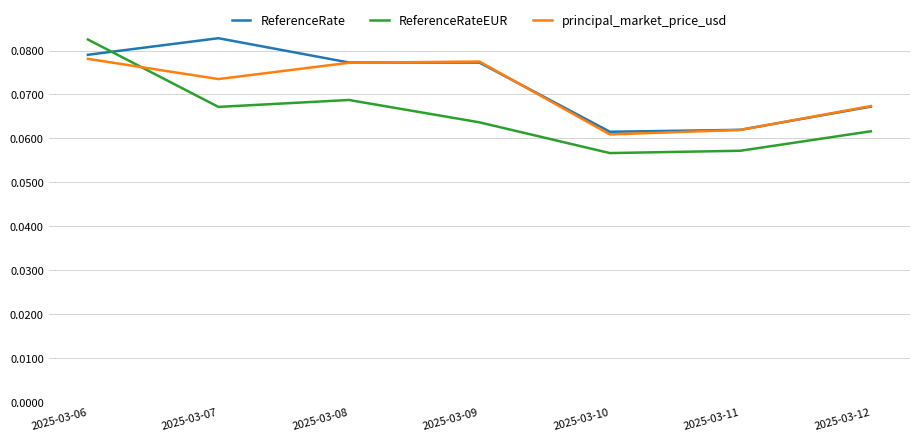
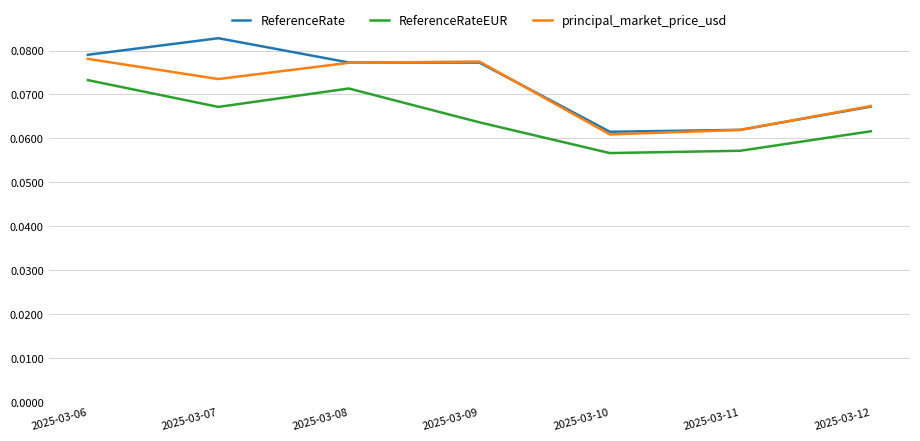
  {
    "ReferenceRate": {
      "2025-03-06": 0.079,
      "2025-03-07": 0.083,
      "2025-03-10": 0.061
    },
    "ReferenceRateEUR": {
-     "2025-03-06": 0.083,
+     "2025-03-06": 0.073,
      "2025-03-07": 0.067,
-     "2025-03-08": 0.069,
+     "2025-03-08": 0.071,
      "2025-03-09": 0.064,
      "2025-03-10": 0.057,
      "2025-03-11": 0.057,
      "2025-03-12": 0.062
    },
    "principal_market_price_usd": {
      "2025-03-06": 0.078,
      "2025-03-07": 0.074,
      "2025-03-10": 0.061
    }
  }
